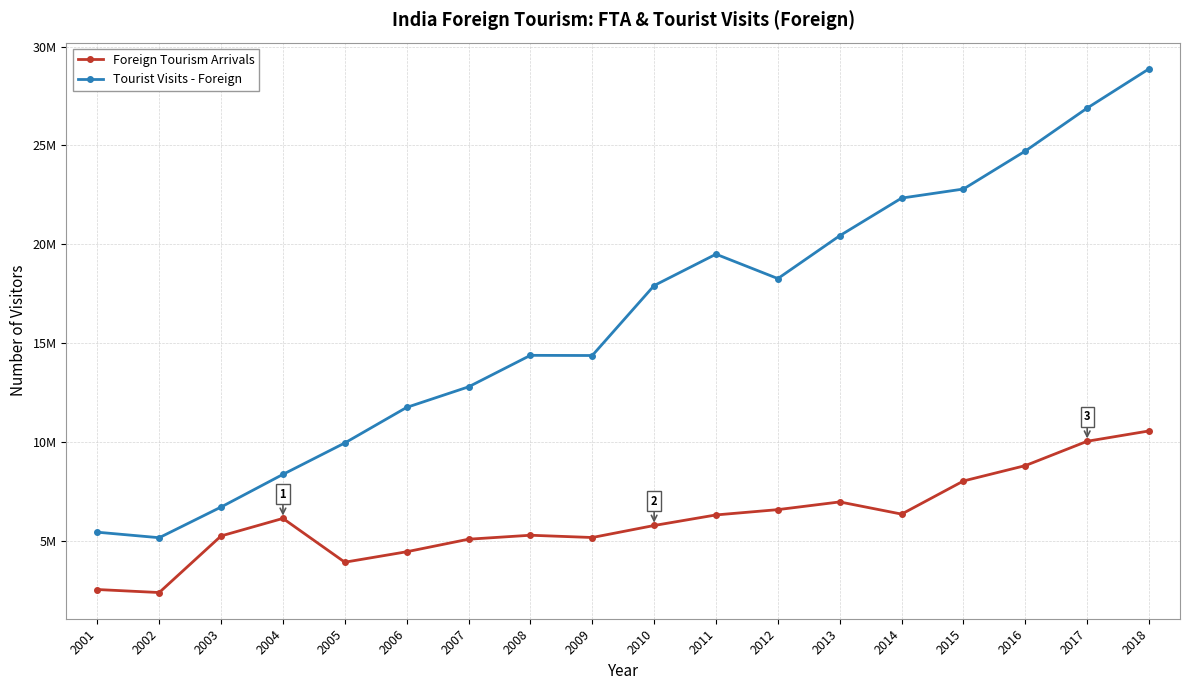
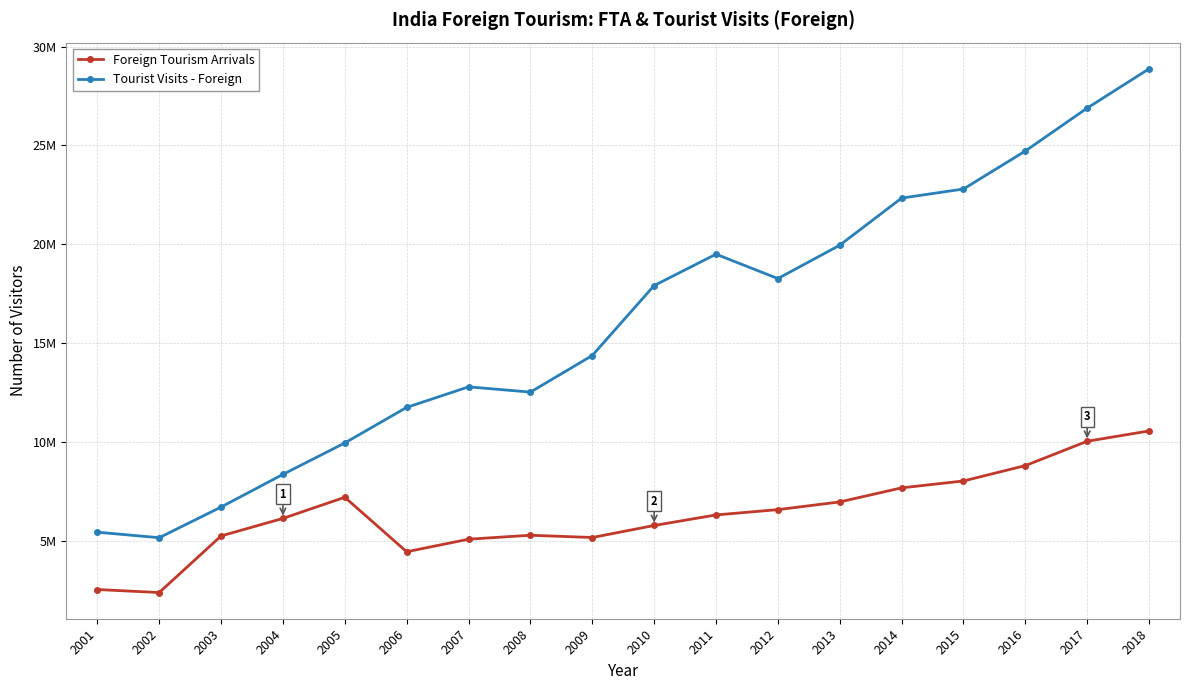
  {
    "Foreign Tourism Arrivals": {
      "2001": 2500000,
      "2002": 2400000,
      "2003": 5200000,
      "2004": 6100000,
-     "2005": 3900000,
+     "2005": 7200000,
      "2006": 4400000,
      "2007": 5100000,
      "2008": 5300000,
      "2009": 5200000,
      "2011": 6300000,
      "2012": 6600000,
      "2013": 7000000,
-     "2014": 6400000,
+     "2014": 7700000,
      "2015": 8000000,
      "2016": 8800000,
      "2018": 10600000
    },
    "Tourist Visits - Foreign": {
      "2001": 5400000,
      "2002": 5200000,
      "2003": 6700000,
      "2005": 9900000,
      "2006": 11700000,
      "2007": 12800000,
-     "2008": 14400000,
+     "2008": 12500000,
      "2009": 14400000,
      "2010": 17900000,
      "2011": 19500000,
      "2012": 18300000,
-     "2013": 20400000,
+     "2013": 20000000,
      "2014": 22300000,
      "2015": 22800000,
      "2016": 24700000,
      "2017": 26900000,
      "2018": 28900000
    }
  }
